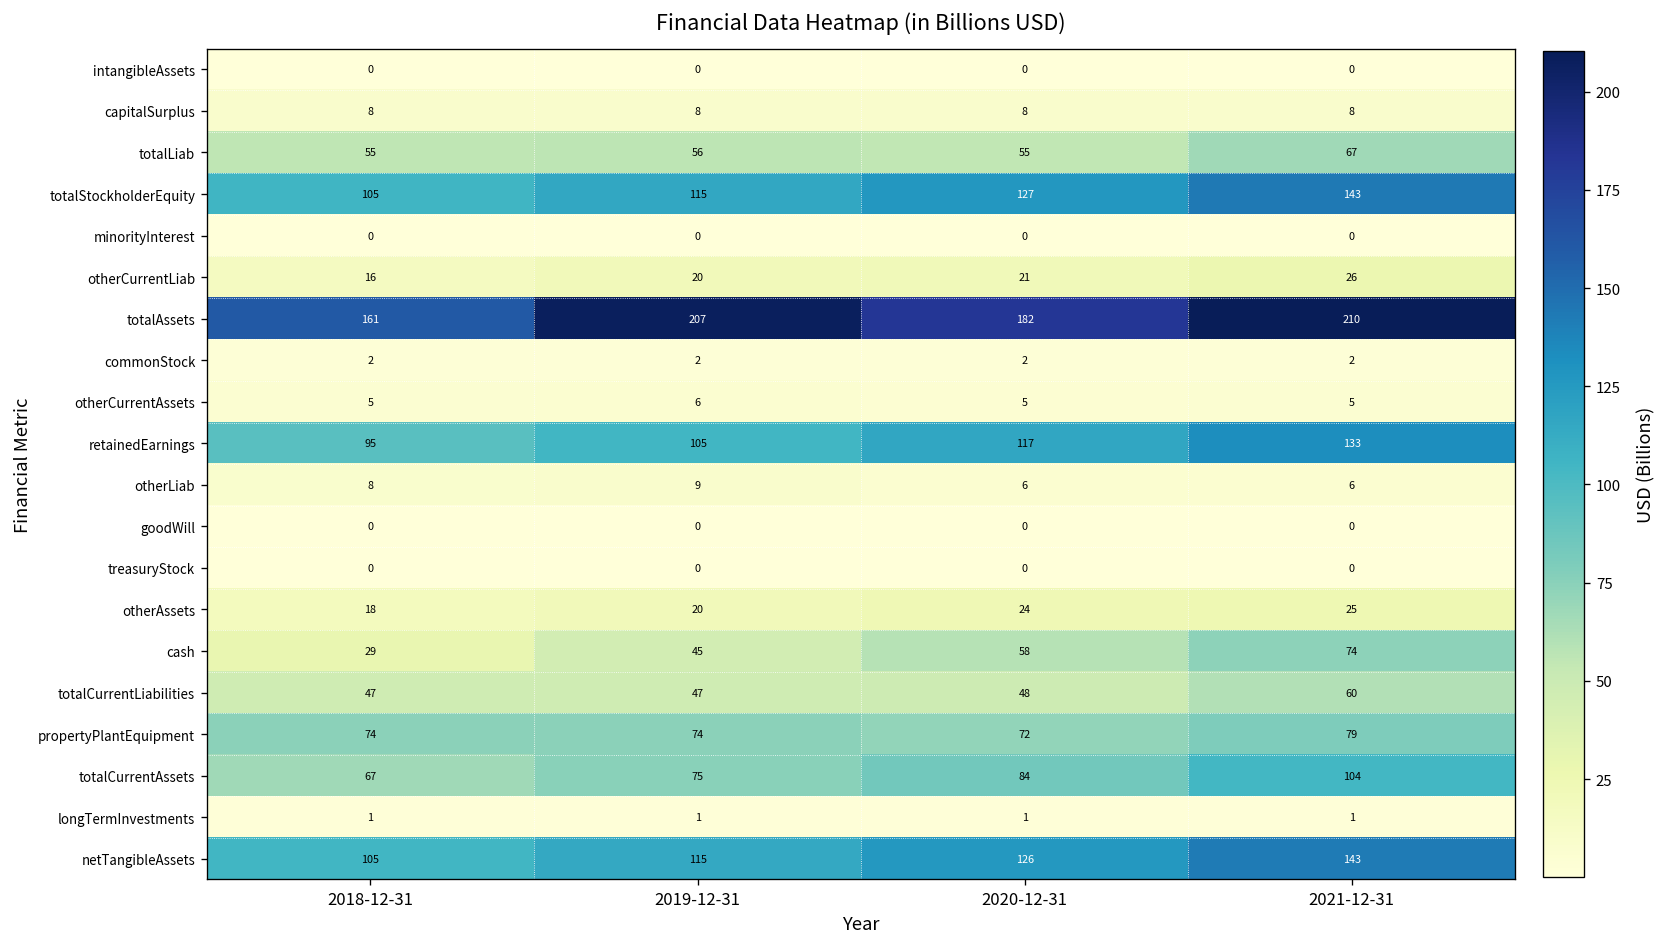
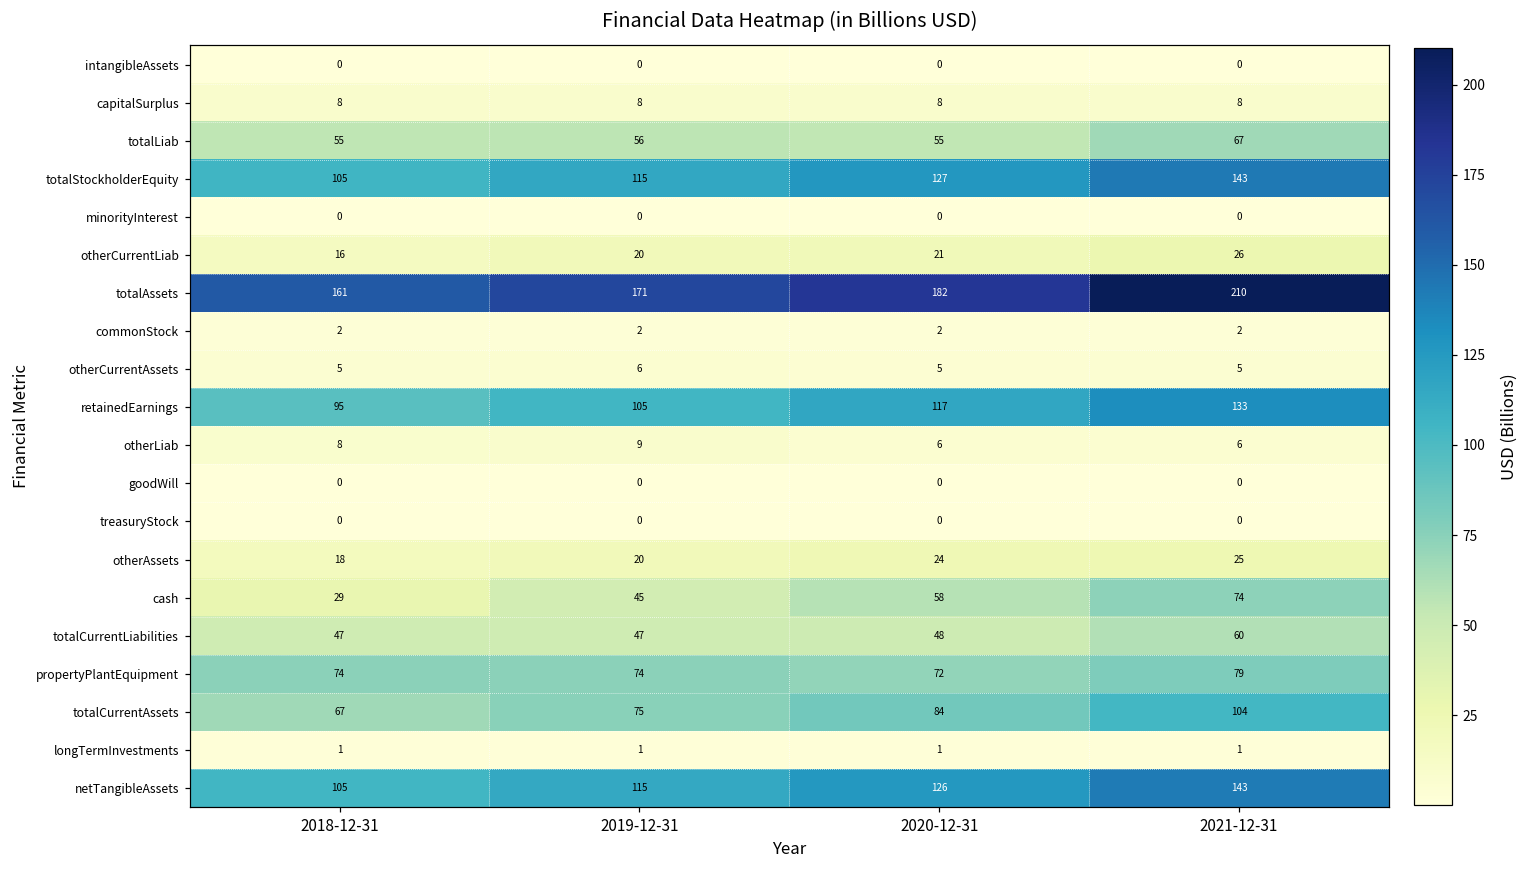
  {
    "intangibleAssets": {
      "2018-12-31": 0,
      "2019-12-31": 0,
      "2020-12-31": 0,
      "2021-12-31": 0
    },
    "capitalSurplus": {
      "2018-12-31": 8,
      "2019-12-31": 8,
      "2020-12-31": 8,
      "2021-12-31": 8
    },
    "totalLiab": {
      "2018-12-31": 55,
      "2019-12-31": 56,
      "2020-12-31": 55,
      "2021-12-31": 67
    },
    "totalStockholderEquity": {
      "2018-12-31": 105,
      "2019-12-31": 115,
      "2020-12-31": 127,
      "2021-12-31": 143
    },
    "minorityInterest": {
      "2018-12-31": 0,
      "2019-12-31": 0,
      "2020-12-31": 0,
      "2021-12-31": 0
    },
    "otherCurrentLiab": {
      "2018-12-31": 16,
      "2019-12-31": 20,
      "2020-12-31": 21,
      "2021-12-31": 26
    },
    "totalAssets": {
      "2018-12-31": 161,
-     "2019-12-31": 207,
+     "2019-12-31": 171,
      "2020-12-31": 182,
      "2021-12-31": 210
    },
    "commonStock": {
      "2018-12-31": 2,
      "2019-12-31": 2,
      "2020-12-31": 2,
      "2021-12-31": 2
    },
    "otherCurrentAssets": {
      "2018-12-31": 5,
      "2019-12-31": 6,
      "2020-12-31": 5,
      "2021-12-31": 5
    },
    "retainedEarnings": {
      "2018-12-31": 95,
      "2019-12-31": 105,
      "2020-12-31": 117,
      "2021-12-31": 133
    },
    "otherLiab": {
      "2018-12-31": 8,
      "2019-12-31": 9,
      "2020-12-31": 6,
      "2021-12-31": 6
    },
    "goodWill": {
      "2018-12-31": 0,
      "2019-12-31": 0,
      "2020-12-31": 0,
      "2021-12-31": 0
    },
    "treasuryStock": {
      "2018-12-31": 0,
      "2019-12-31": 0,
      "2020-12-31": 0,
      "2021-12-31": 0
    },
    "otherAssets": {
      "2018-12-31": 18,
      "2019-12-31": 20,
      "2020-12-31": 24,
      "2021-12-31": 25
    },
    "cash": {
      "2018-12-31": 29,
      "2019-12-31": 45,
      "2020-12-31": 58,
      "2021-12-31": 74
    },
    "totalCurrentLiabilities": {
      "2018-12-31": 47,
      "2019-12-31": 47,
      "2020-12-31": 48,
      "2021-12-31": 60
    },
    "propertyPlantEquipment": {
      "2018-12-31": 74,
      "2019-12-31": 74,
      "2020-12-31": 72,
      "2021-12-31": 79
    },
    "totalCurrentAssets": {
      "2018-12-31": 67,
      "2019-12-31": 75,
      "2020-12-31": 84,
      "2021-12-31": 104
    },
    "longTermInvestments": {
      "2018-12-31": 1,
      "2019-12-31": 1,
      "2020-12-31": 1,
      "2021-12-31": 1
    },
    "netTangibleAssets": {
      "2018-12-31": 105,
      "2019-12-31": 115,
      "2020-12-31": 126,
      "2021-12-31": 143
    }
  }
